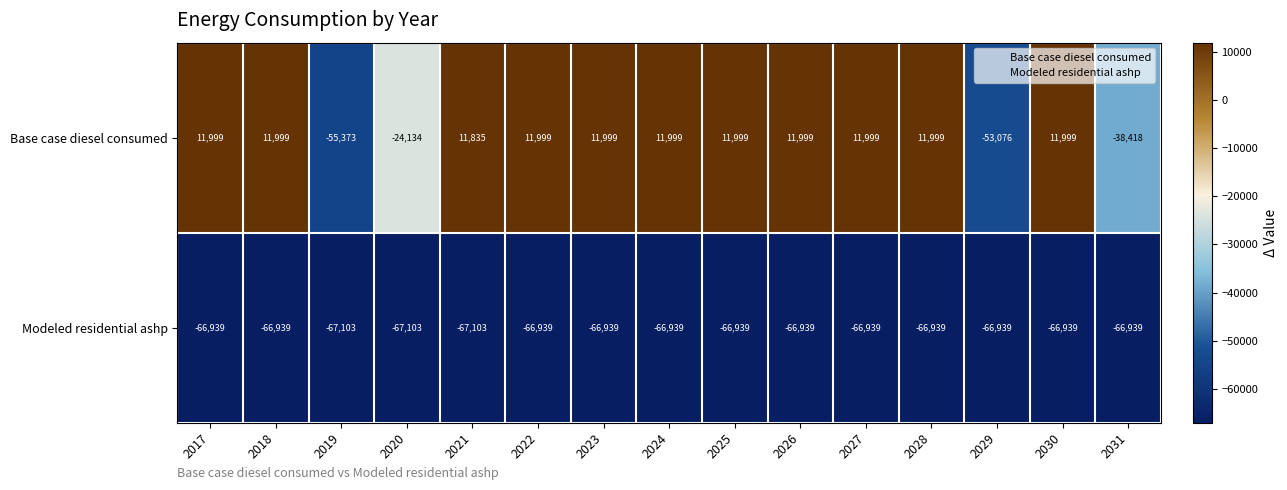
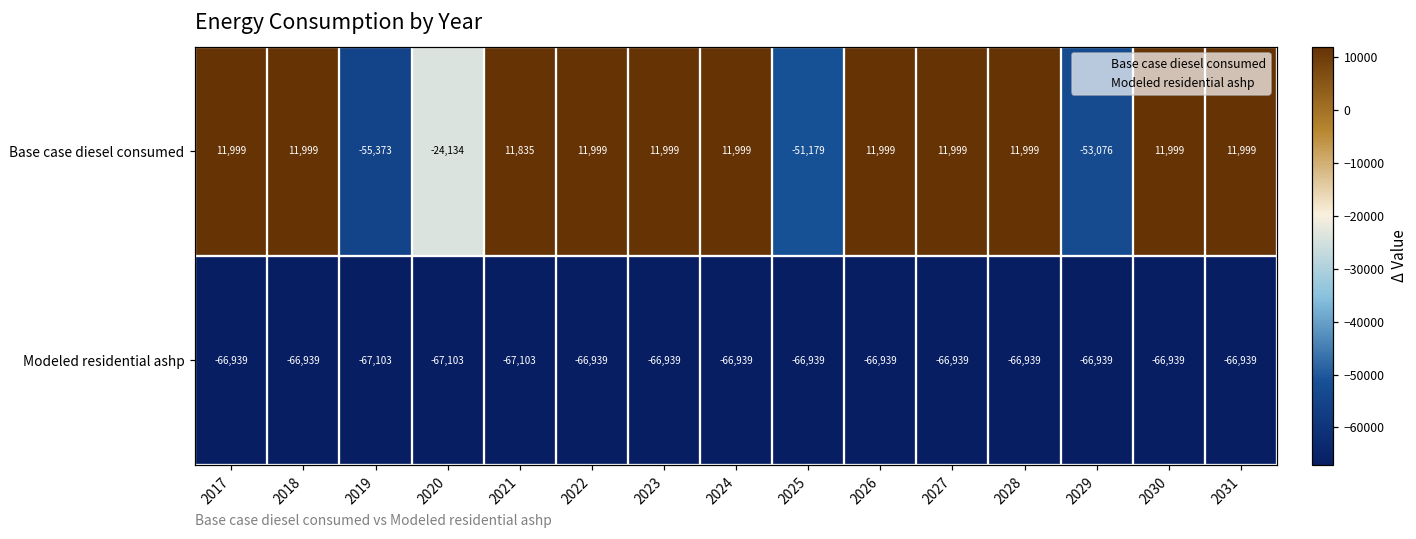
  {
    "Base case diesel consumed": {
      "2017": "11,999",
      "2018": "11,999",
      "2019": "-55,373",
      "2020": "-24,134",
      "2021": "11,835",
      "2022": "11,999",
      "2023": "11,999",
      "2024": "11,999",
-     "2025": "11,999",
+     "2025": "-51,179",
      "2026": "11,999",
      "2027": "11,999",
      "2028": "11,999",
      "2029": "-53,076",
      "2030": "11,999",
-     "2031": "-38,418"
+     "2031": "11,999"
    },
    "Modeled residential ashp": {
      "2017": "-66,939",
      "2018": "-66,939",
      "2019": "-67,103",
      "2020": "-67,103",
      "2021": "-67,103",
      "2022": "-66,939",
      "2023": "-66,939",
      "2024": "-66,939",
      "2025": "-66,939",
      "2026": "-66,939",
      "2027": "-66,939",
      "2028": "-66,939",
      "2029": "-66,939",
      "2030": "-66,939",
      "2031": "-66,939"
    }
  }
